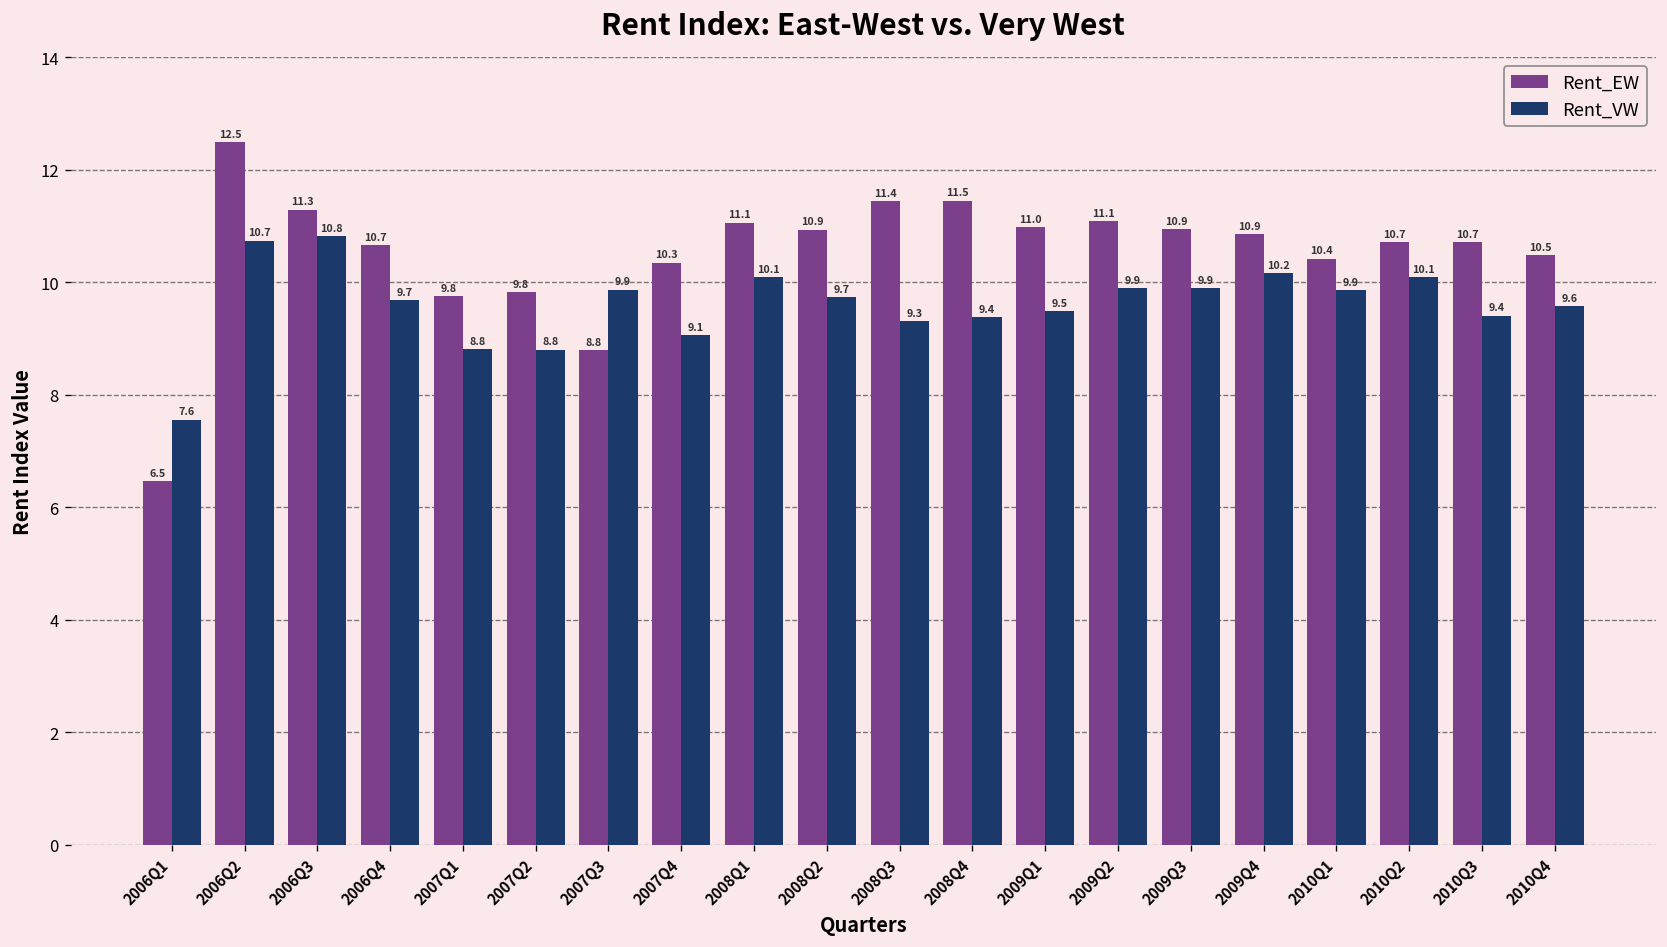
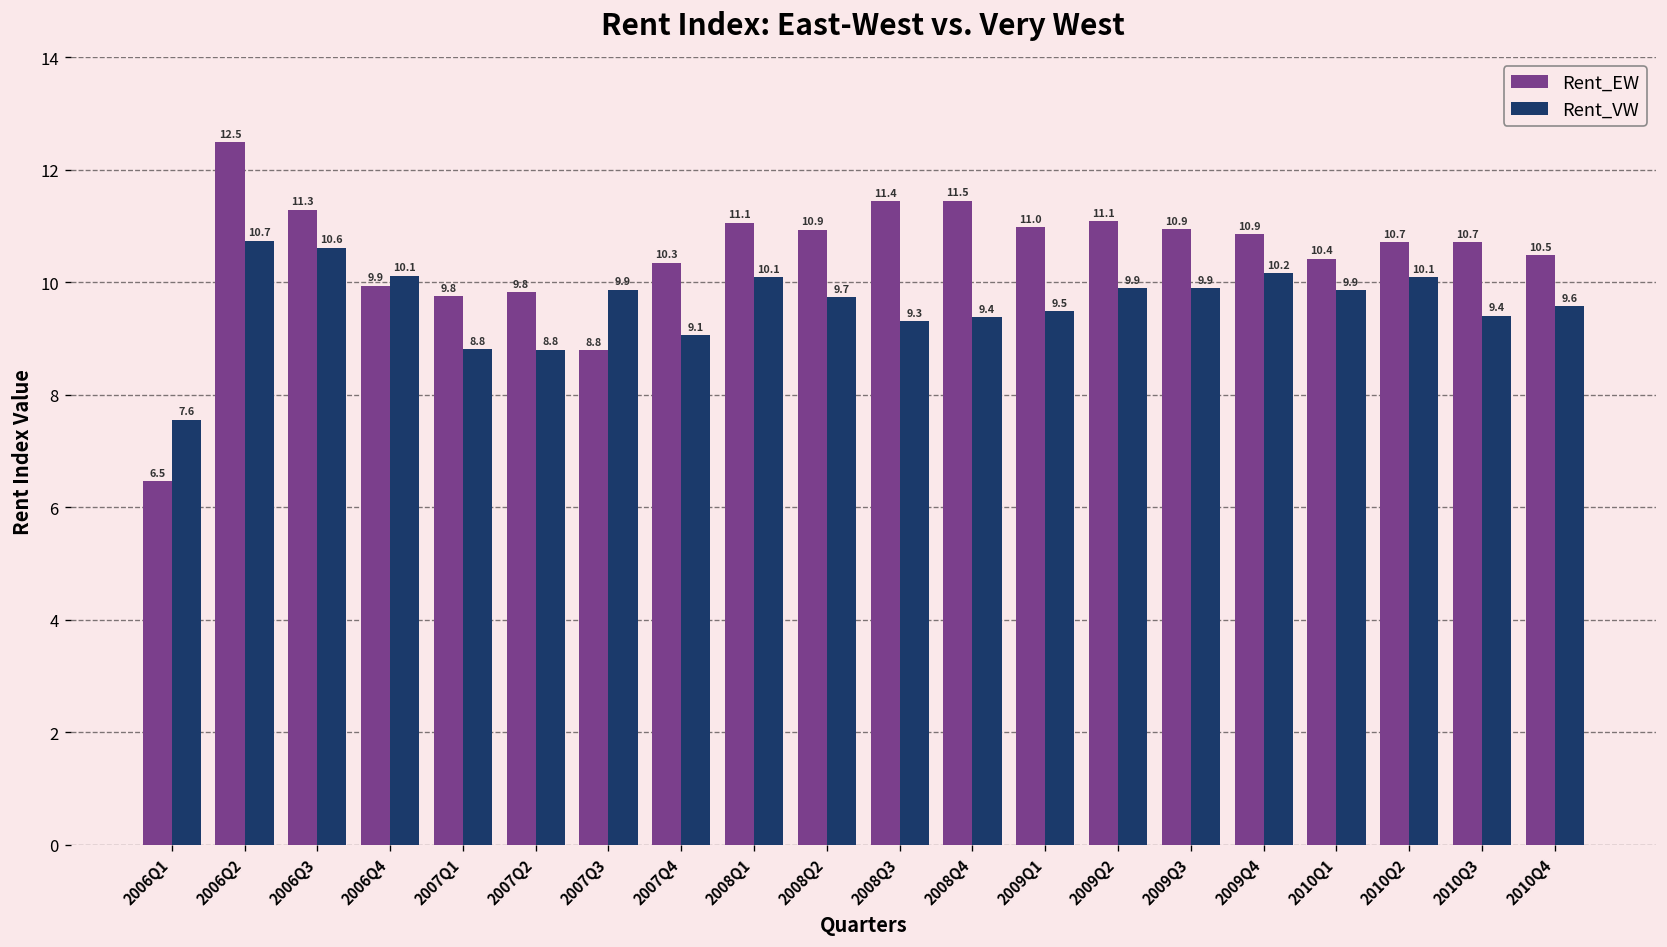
  {
    "Rent_EW": {
      "2006Q1": 6.5,
      "2006Q2": 12.5,
      "2006Q3": 11.3,
-     "2006Q4": 10.7,
+     "2006Q4": 9.9,
      "2007Q1": 9.8,
      "2007Q2": 9.8,
      "2007Q3": 8.8,
      "2007Q4": 10.3,
      "2008Q1": 11.1,
      "2008Q2": 10.9,
      "2008Q3": 11.4,
      "2008Q4": 11.5,
      "2009Q1": 11.0,
      "2009Q2": 11.1,
      "2009Q3": 10.9,
      "2009Q4": 10.9,
      "2010Q1": 10.4,
      "2010Q2": 10.7,
      "2010Q3": 10.7,
      "2010Q4": 10.5
    },
    "Rent_VW": {
      "2006Q1": 7.6,
      "2006Q2": 10.7,
-     "2006Q3": 10.8,
-     "2006Q4": 9.7,
+     "2006Q3": 10.6,
+     "2006Q4": 10.1,
      "2007Q1": 8.8,
      "2007Q2": 8.8,
      "2007Q3": 9.9,
      "2007Q4": 9.1,
      "2008Q1": 10.1,
      "2008Q2": 9.7,
      "2008Q3": 9.3,
      "2008Q4": 9.4,
      "2009Q1": 9.5,
      "2009Q2": 9.9,
      "2009Q3": 9.9,
      "2009Q4": 10.2,
      "2010Q1": 9.9,
      "2010Q2": 10.1,
      "2010Q3": 9.4,
      "2010Q4": 9.6
    }
  }
